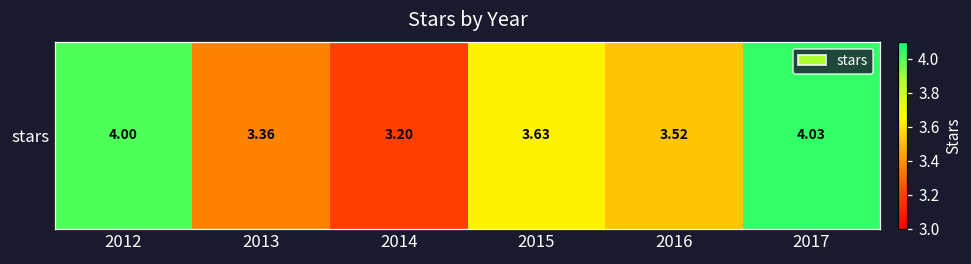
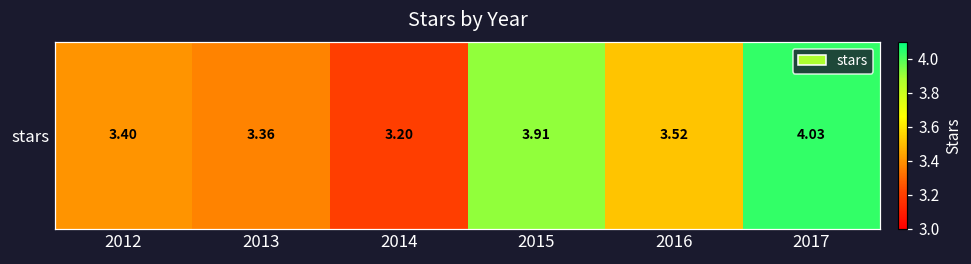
  {
    "stars": {
-     "2012": 4.00,
+     "2012": 3.40,
      "2013": 3.36,
      "2014": 3.20,
-     "2015": 3.63,
+     "2015": 3.91,
      "2016": 3.52,
      "2017": 4.03
    }
  }
